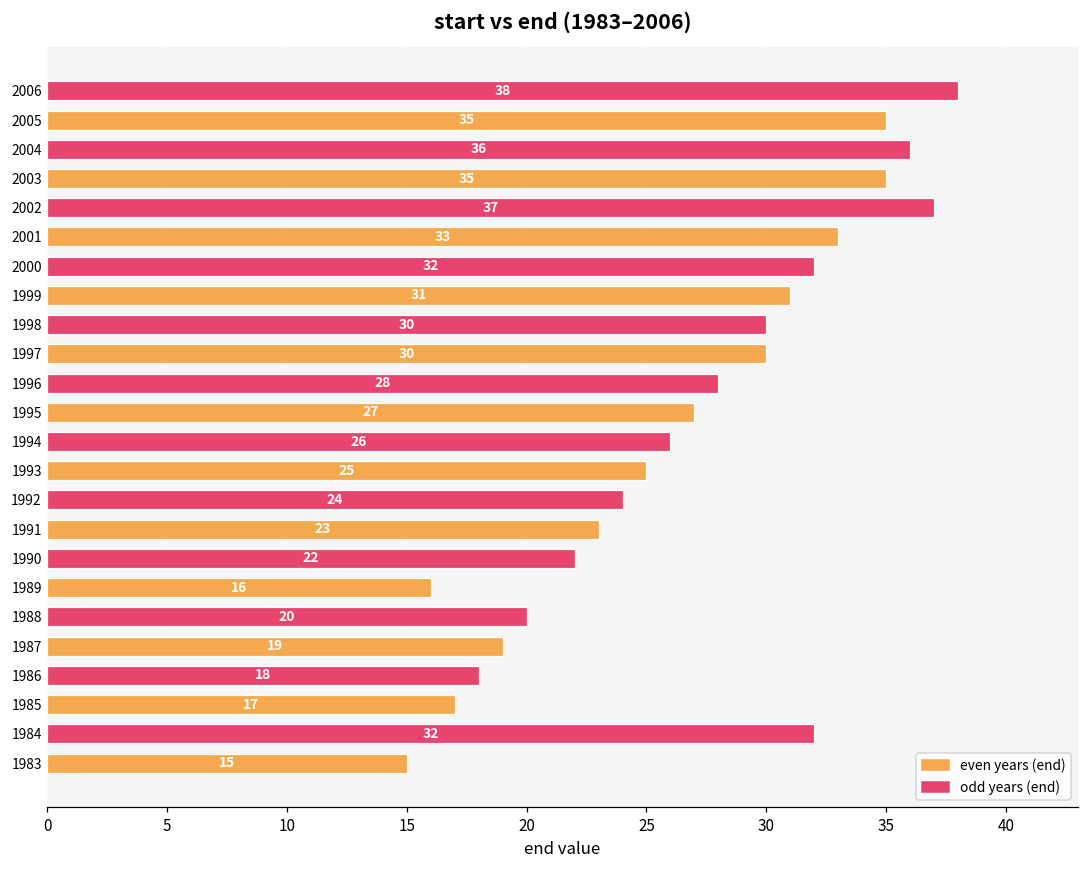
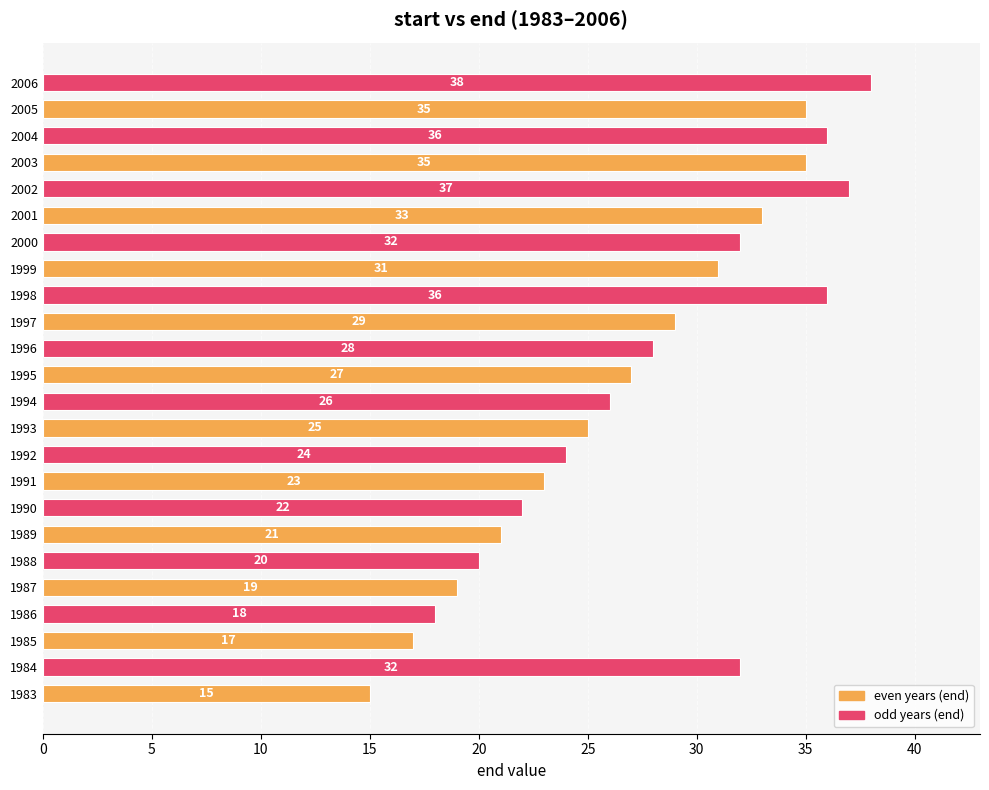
  {
    "2006": 38,
    "2005": 35,
    "2004": 36,
    "2003": 35,
    "2002": 37,
    "2001": 33,
    "2000": 32,
    "1999": 31,
-   "1998": 30,
-   "1997": 30,
+   "1998": 36,
+   "1997": 29,
    "1996": 28,
    "1995": 27,
    "1994": 26,
    "1993": 25,
    "1992": 24,
    "1991": 23,
    "1990": 22,
-   "1989": 16,
+   "1989": 21,
    "1988": 20,
    "1987": 19,
    "1986": 18,
    "1985": 17,
    "1984": 32,
    "1983": 15
  }
